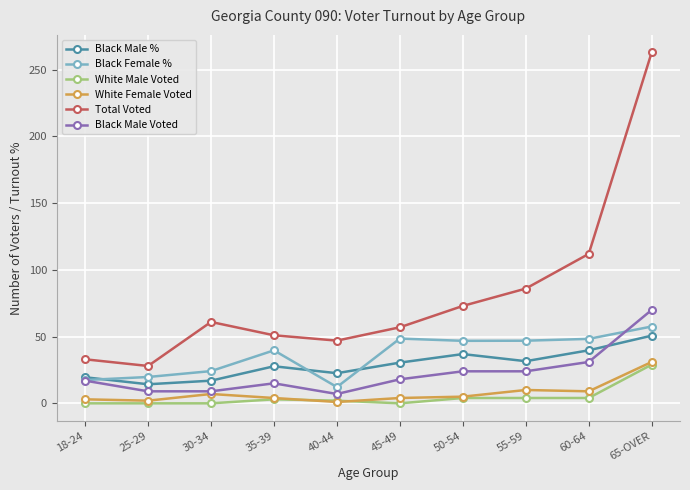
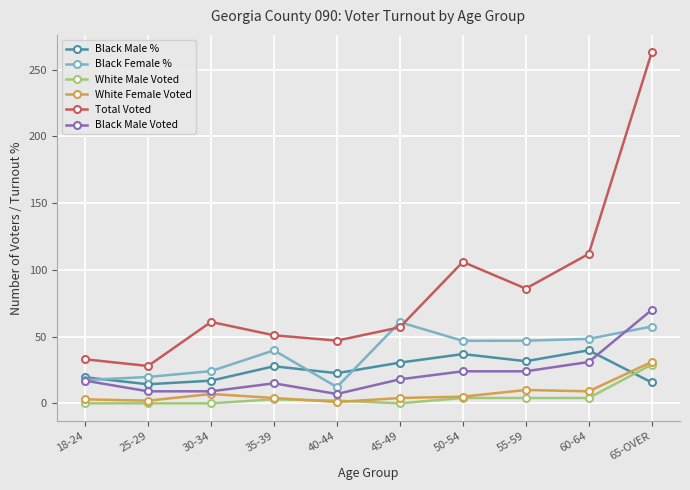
  {
    "Black Male %": {
      "18-24": 20,
      "25-29": 14,
      "30-34": 17,
      "35-39": 28,
      "40-44": 23,
      "45-49": 31,
      "50-54": 37,
      "55-59": 32,
      "60-64": 40,
-     "65-OVER": 51
+     "65-OVER": 16
    },
    "Black Female %": {
      "25-29": 20,
      "30-34": 24,
      "35-39": 40,
      "40-44": 12,
-     "45-49": 49,
+     "45-49": 61,
      "50-54": 47,
      "55-59": 47,
      "60-64": 48,
      "65-OVER": 58
    },
    "White Male Voted": {
      "18-24": 0,
      "25-29": 0,
      "30-34": 0,
      "45-49": 0,
      "55-59": 4,
      "60-64": 4,
      "65-OVER": 29
    },
    "White Female Voted": {
      "18-24": 3,
      "25-29": 2,
      "30-34": 7,
      "45-49": 4,
      "55-59": 10,
      "60-64": 9,
      "65-OVER": 31
    },
    "Total Voted": {
      "18-24": 33,
      "25-29": 28,
      "30-34": 61,
      "35-39": 51,
      "40-44": 47,
      "45-49": 57,
-     "50-54": 73,
+     "50-54": 106,
      "55-59": 86,
      "60-64": 112,
      "65-OVER": 263
    },
    "Black Male Voted": {
      "25-29": 9,
      "30-34": 9,
      "35-39": 15,
      "40-44": 7,
      "45-49": 18,
      "50-54": 24,
      "55-59": 24,
      "60-64": 31,
      "65-OVER": 70
    }
  }
